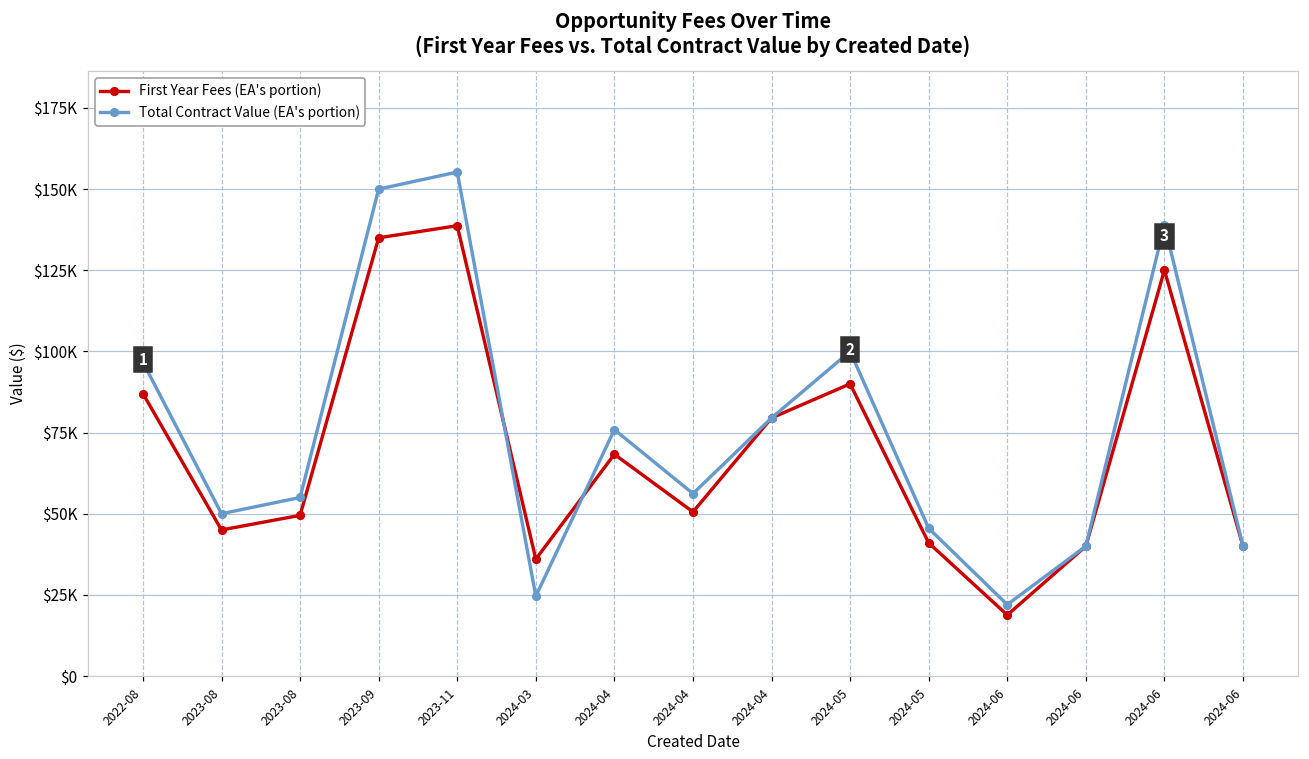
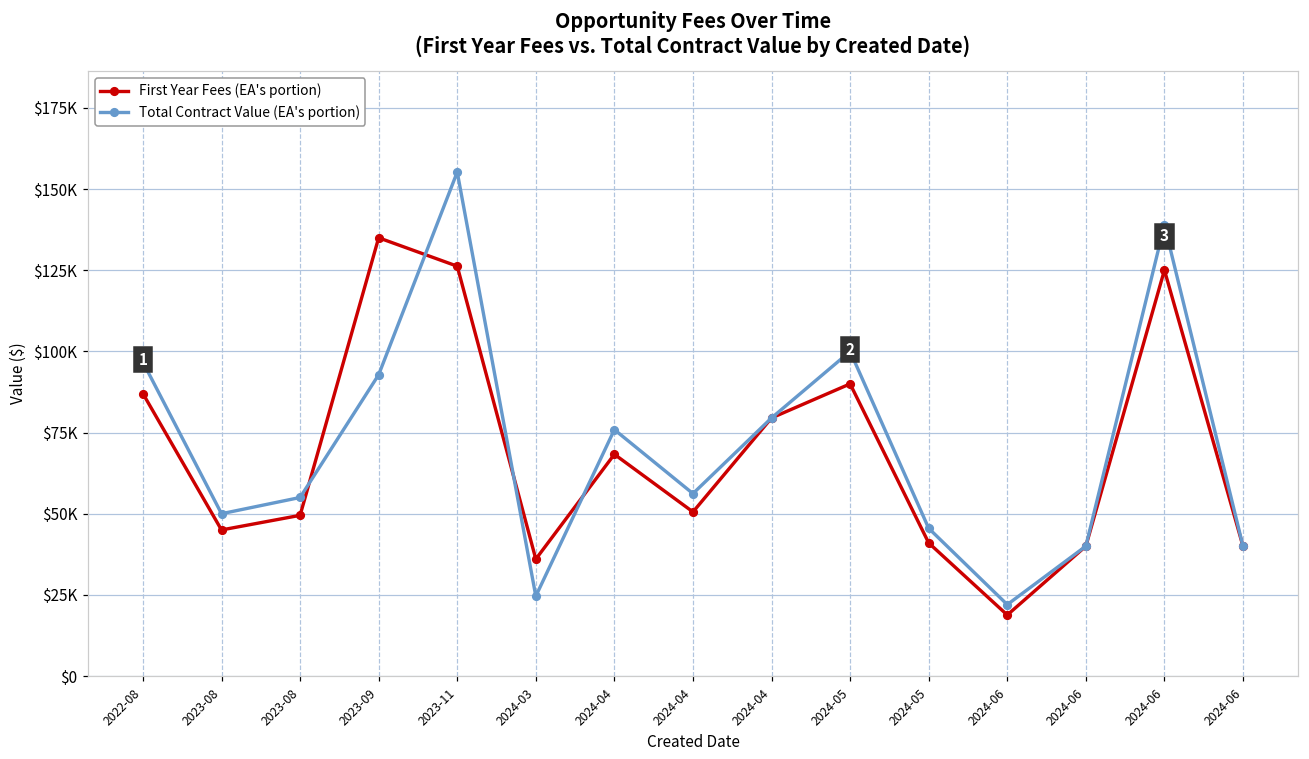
  {
    "First Year Fees (EA's portion)": {
      "2022-08": "$87000",
      "2023-09": "$135000",
-     "2023-11": "$139000",
+     "2023-11": "$126000",
      "2024-03": "$36000"
    },
    "Total Contract Value (EA's portion)": {
-     "2023-09": "$150000",
+     "2023-09": "$93000",
      "2023-11": "$155000",
      "2024-03": "$25000"
    }
  }
